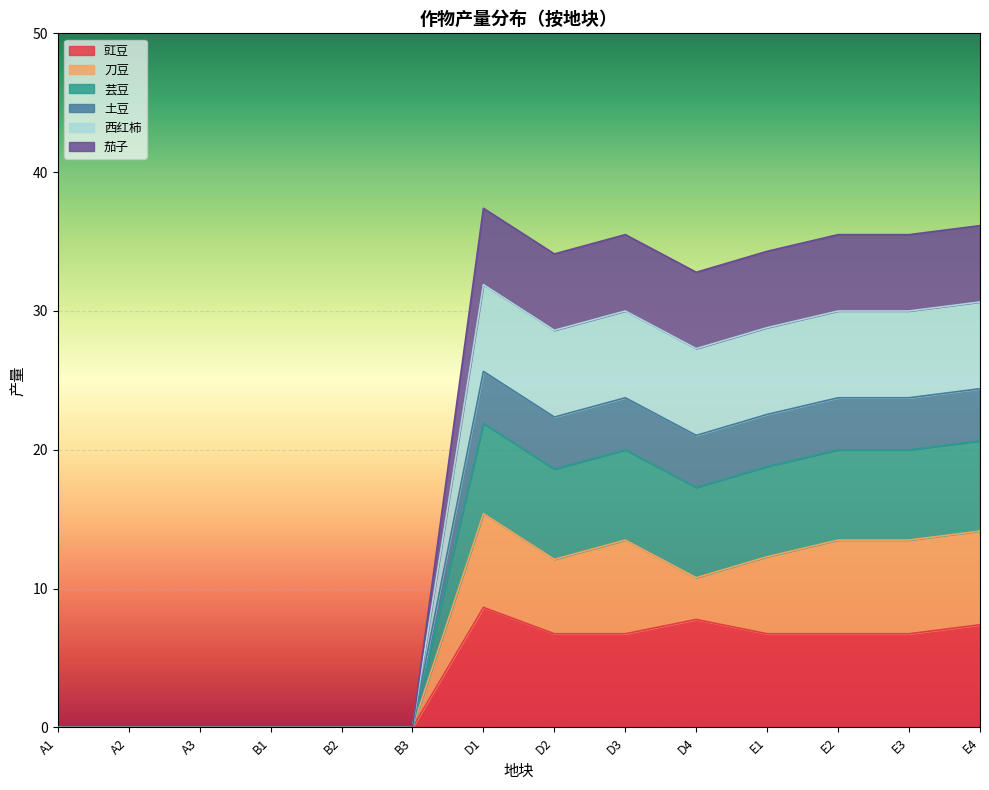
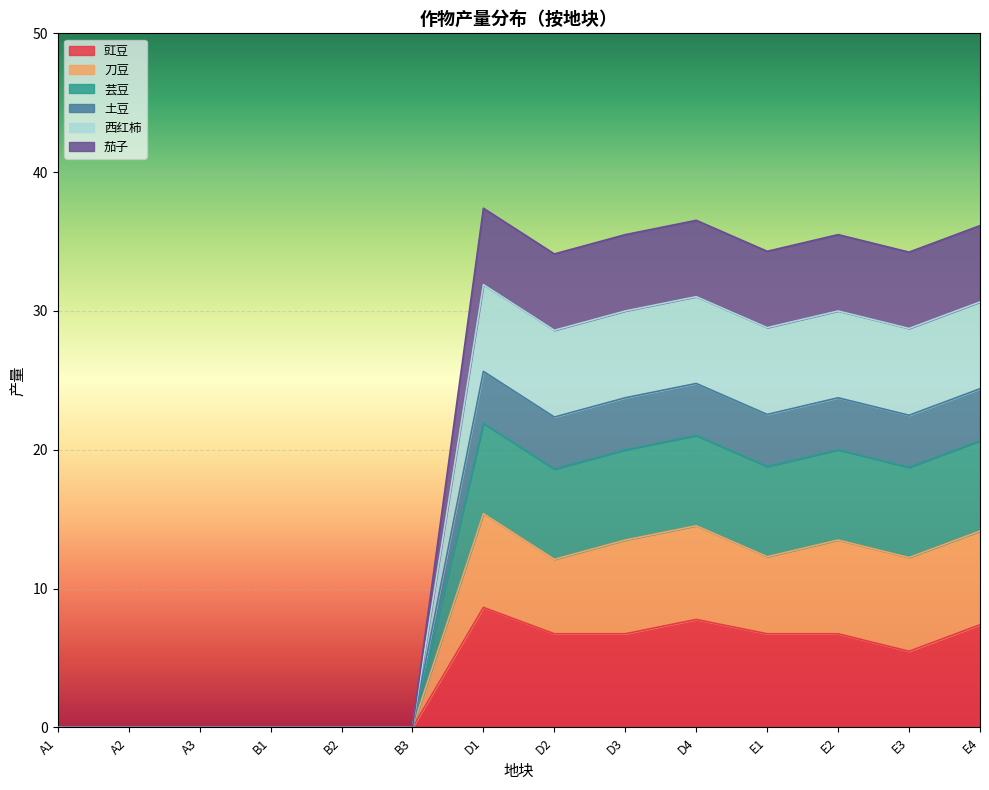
  {
    "豇豆": {
      "D1": 8.7,
      "D2": 6.8,
      "D3": 6.8,
      "D4": 7.8,
      "E1": 6.8,
      "E2": 6.8,
-     "E3": 6.8,
+     "E3": 5.5,
      "E4": 7.4
    },
    "刀豆": {
      "D1": 6.8,
      "D2": 5.4,
      "D3": 6.8,
-     "D4": 3.0,
+     "D4": 6.8,
      "E1": 5.6,
      "E2": 6.8,
      "E3": 6.8,
      "E4": 6.8
    },
    "西红柿": {
      "D1": 6.3,
      "D2": 6.3,
      "D3": 6.3,
      "D4": 6.3,
      "E1": 6.3,
      "E2": 6.3,
      "E3": 6.3,
      "E4": 6.3
    },
    "茄子": {
      "D1": 5.5,
      "D2": 5.5,
      "D3": 5.5,
      "D4": 5.5,
      "E1": 5.5,
      "E2": 5.5,
      "E3": 5.5,
      "E4": 5.5
    }
  }
